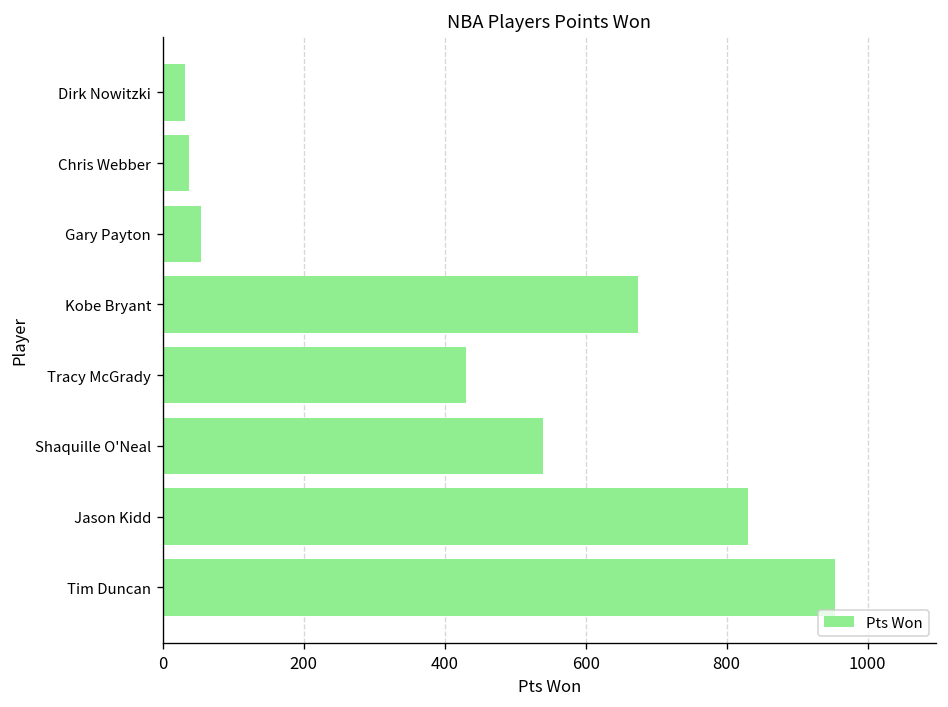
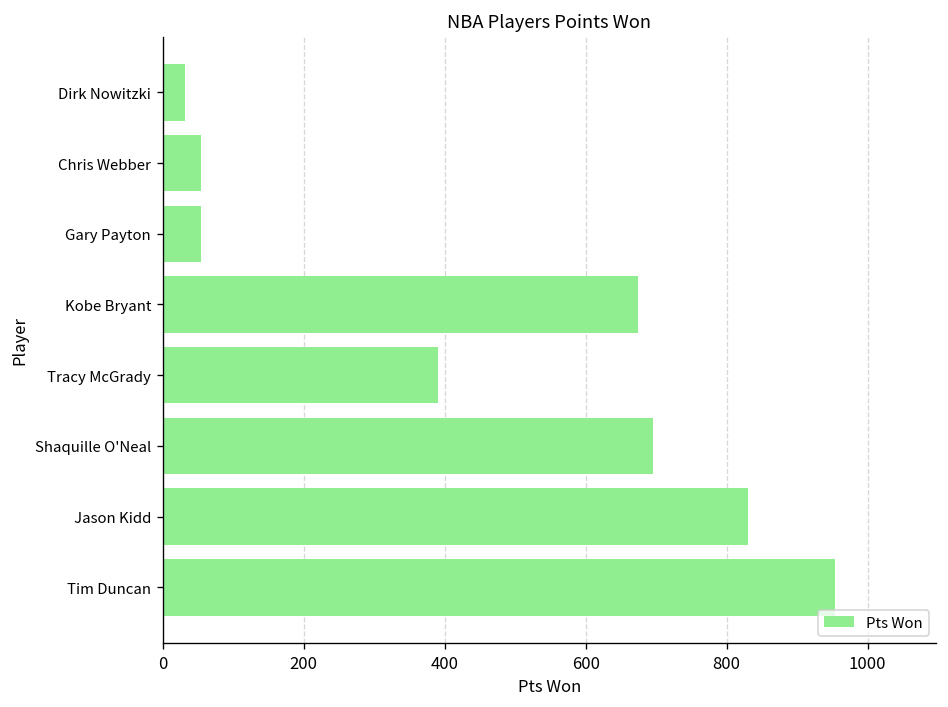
  {
    "Dirk Nowitzki": 30,
-   "Chris Webber": 40,
+   "Chris Webber": 50,
    "Gary Payton": 50,
    "Kobe Bryant": 670,
-   "Tracy McGrady": 430,
-   "Shaquille O'Neal": 540,
+   "Tracy McGrady": 390,
+   "Shaquille O'Neal": 700,
    "Jason Kidd": 830,
    "Tim Duncan": 950
  }
